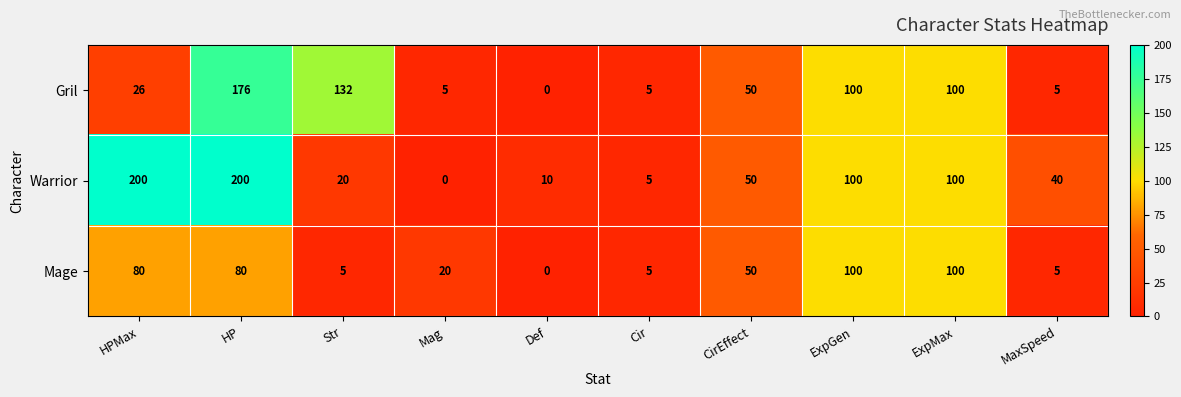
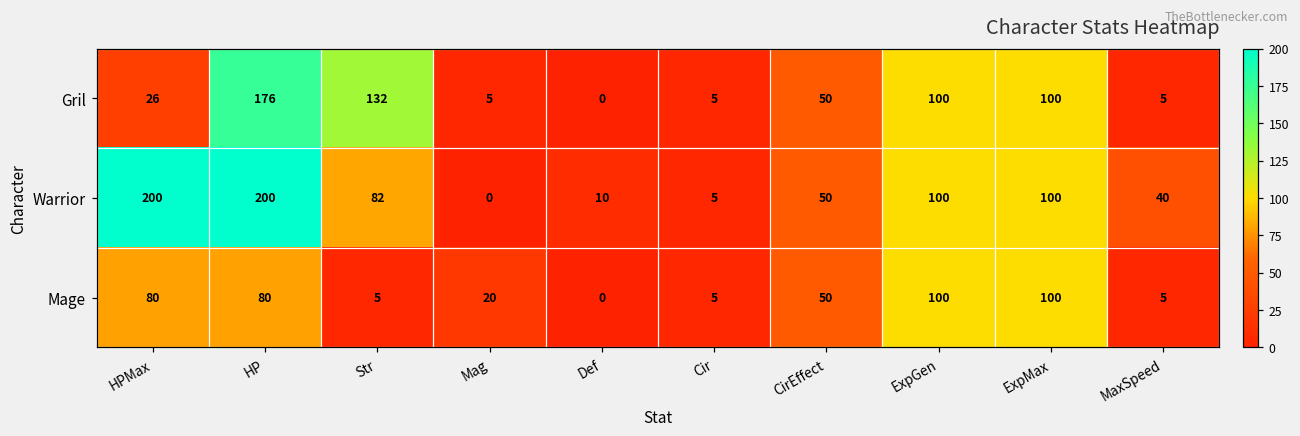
  {
    "Gril": {
      "HPMax": 26,
      "HP": 176,
      "Str": 132,
      "Mag": 5,
      "Def": 0,
      "Cir": 5,
      "CirEffect": 50,
      "ExpGen": 100,
      "ExpMax": 100,
      "MaxSpeed": 5
    },
    "Warrior": {
      "HPMax": 200,
      "HP": 200,
-     "Str": 20,
+     "Str": 82,
      "Mag": 0,
      "Def": 10,
      "Cir": 5,
      "CirEffect": 50,
      "ExpGen": 100,
      "ExpMax": 100,
      "MaxSpeed": 40
    },
    "Mage": {
      "HPMax": 80,
      "HP": 80,
      "Str": 5,
      "Mag": 20,
      "Def": 0,
      "Cir": 5,
      "CirEffect": 50,
      "ExpGen": 100,
      "ExpMax": 100,
      "MaxSpeed": 5
    }
  }
